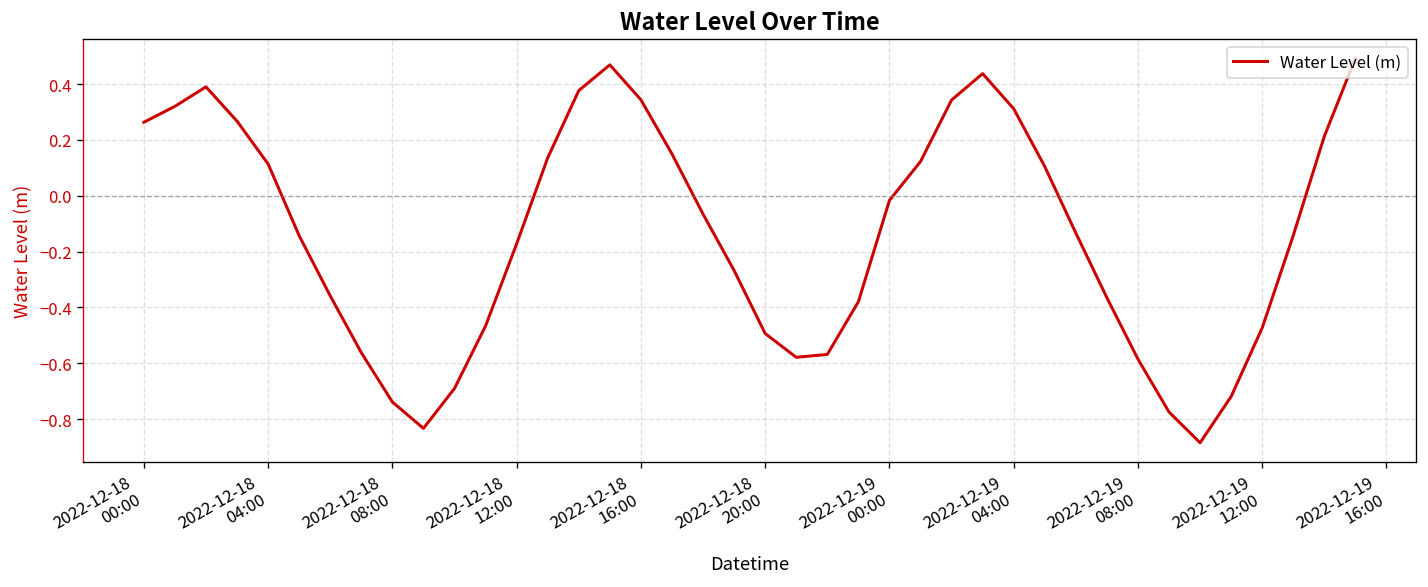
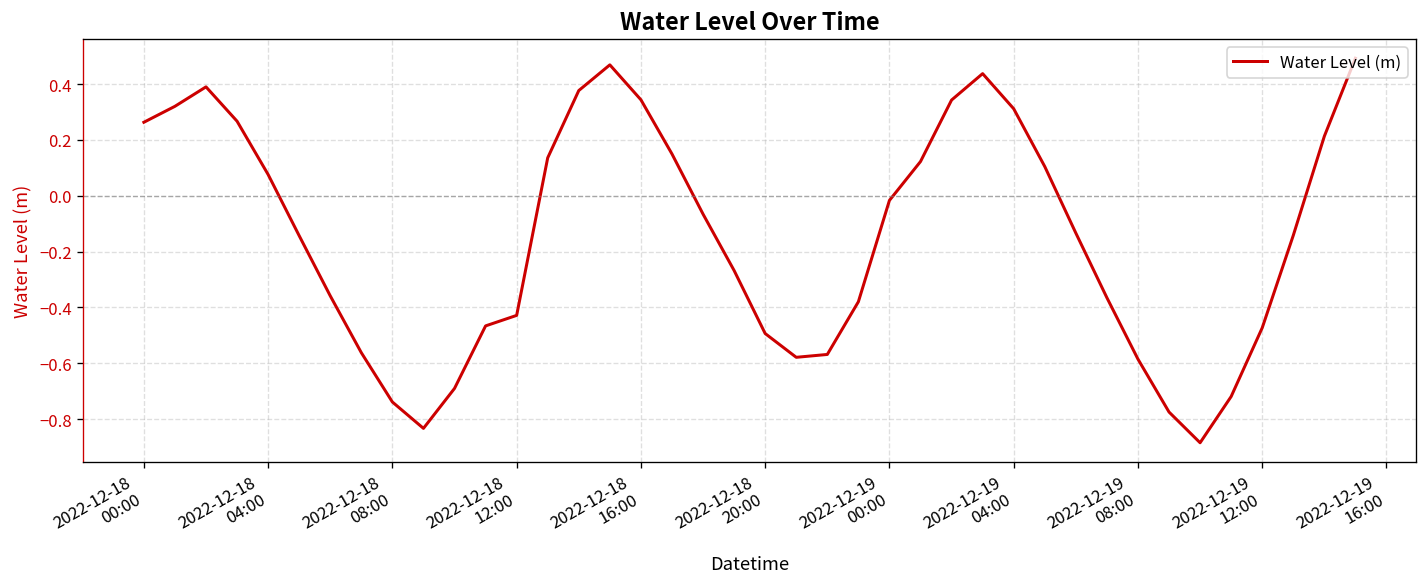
  {
    "2022-12-18 00:00": 0.26,
-   "2022-12-18 04:00": 0.11,
+   "2022-12-18 04:00": 0.08,
    "2022-12-18 08:00": -0.74,
-   "2022-12-18 12:00": -0.17,
+   "2022-12-18 12:00": -0.43,
    "2022-12-18 16:00": 0.34,
    "2022-12-18 20:00": -0.49,
    "2022-12-19 00:00": -0.02,
    "2022-12-19 04:00": 0.31,
    "2022-12-19 08:00": -0.59,
    "2022-12-19 12:00": -0.47
  }
